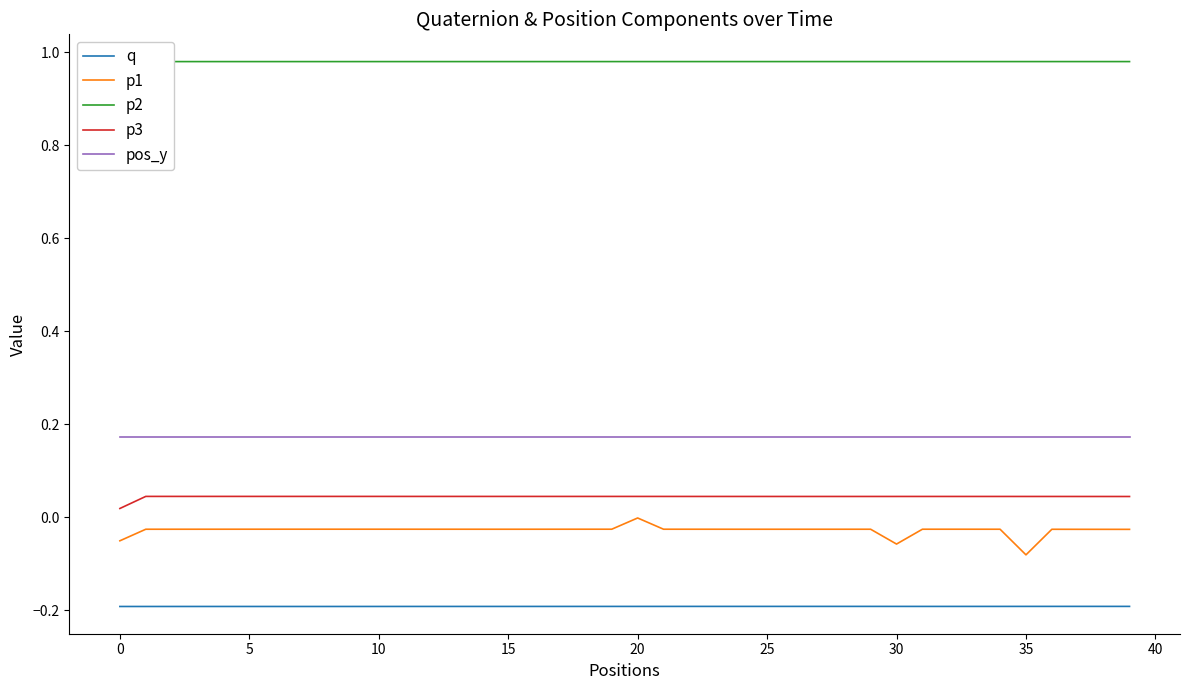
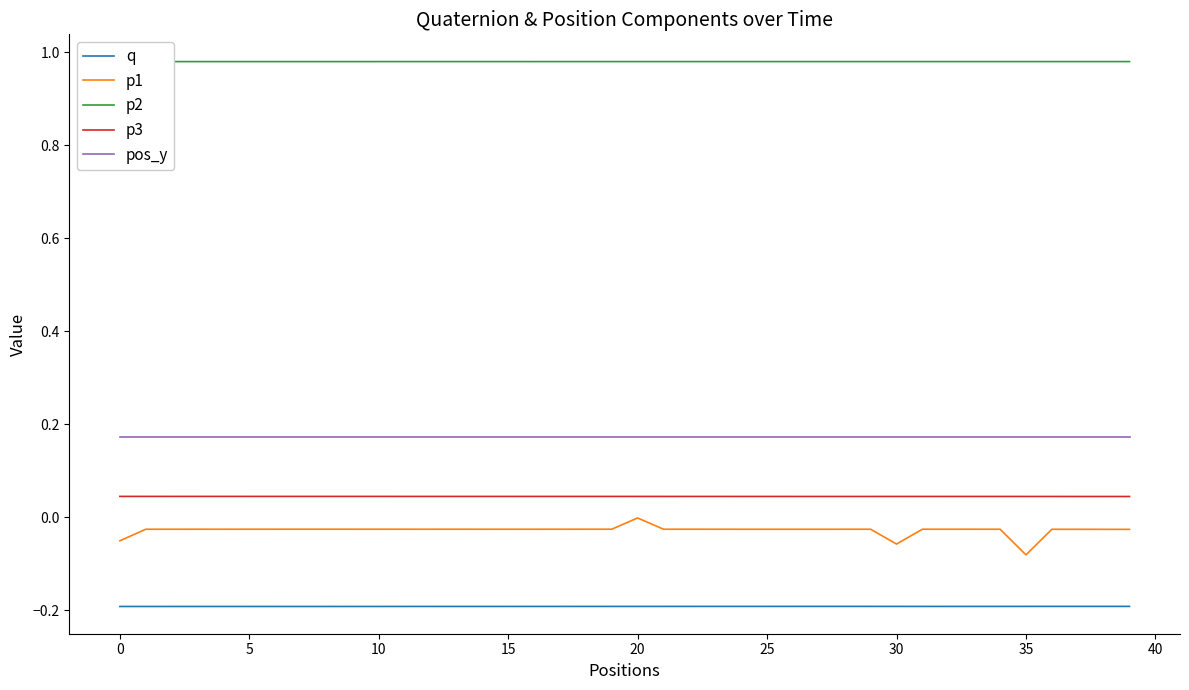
  {
    "q": {
      "0": -0.19,
      "5": -0.19,
      "10": -0.19,
      "15": -0.19,
      "20": -0.19,
      "25": -0.19,
      "30": -0.19,
      "35": -0.19
    },
    "p1": {
      "0": -0.05,
      "5": -0.03,
      "10": -0.03,
      "15": -0.03,
      "20": 0.00,
      "25": -0.03,
      "30": -0.06,
      "35": -0.08
    },
    "p2": {
      "5": 0.98,
      "10": 0.98,
      "15": 0.98,
      "20": 0.98,
      "25": 0.98,
      "30": 0.98,
      "35": 0.98
    },
    "p3": {
-     "0": 0.02,
+     "0": 0.04,
      "5": 0.04,
      "10": 0.04,
      "15": 0.04,
      "20": 0.04,
      "25": 0.04,
      "30": 0.04,
      "35": 0.04
    },
    "pos_y": {
      "0": 0.17,
      "5": 0.17,
      "10": 0.17,
      "15": 0.17,
      "20": 0.17,
      "25": 0.17,
      "30": 0.17,
      "35": 0.17
    }
  }
